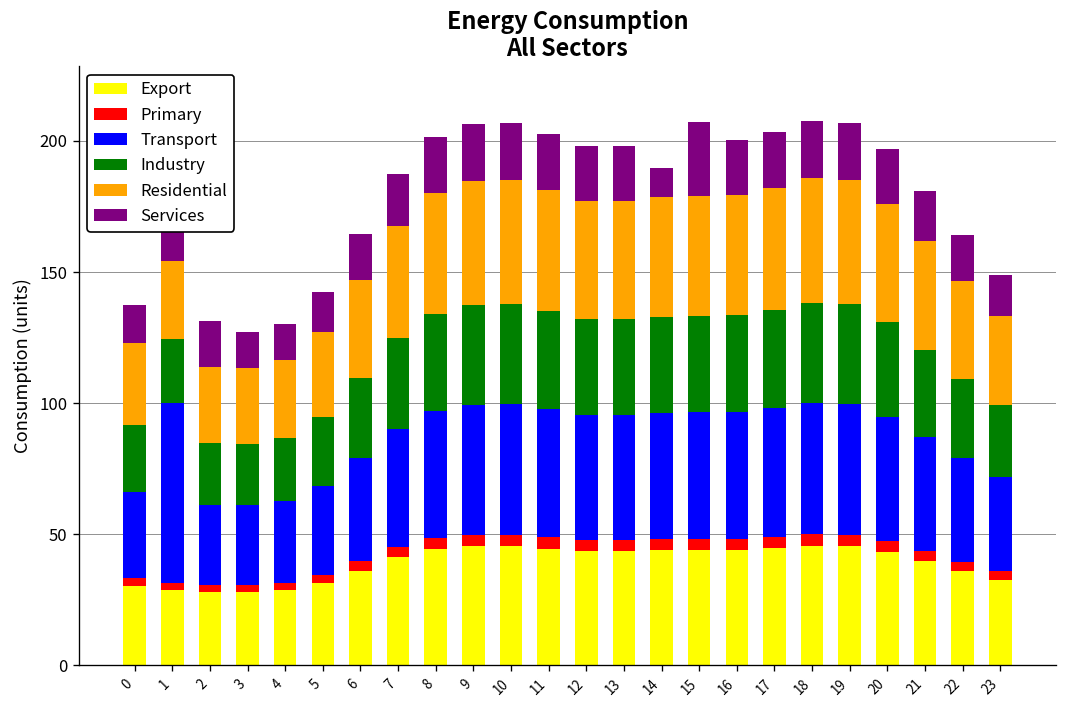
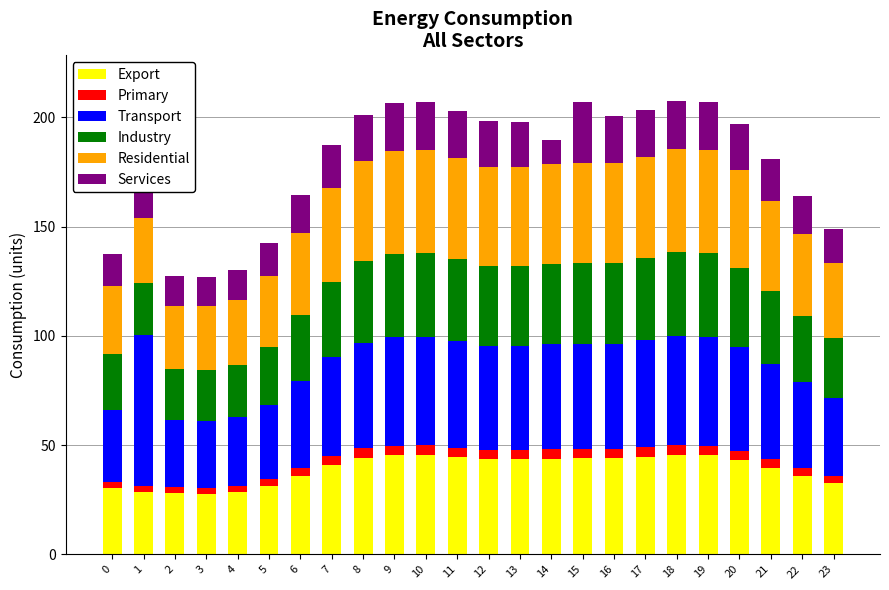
  {
    "Export": {
      "0": 30,
      "1": 29,
      "2": 28,
      "3": 28,
      "4": 29,
      "5": 31,
      "6": 36,
      "7": 41,
      "8": 44,
      "9": 45,
      "10": 45,
      "11": 45,
      "12": 43,
      "13": 43,
      "14": 44,
      "15": 44,
      "16": 44,
      "17": 45,
      "18": 46,
      "19": 45,
      "20": 43,
      "21": 40,
      "22": 36,
      "23": 33
    },
    "Primary": {
      "0": 3,
      "1": 3,
      "2": 3,
      "3": 3,
      "4": 3,
      "5": 3,
      "6": 4,
      "7": 4,
      "8": 4,
      "9": 4,
      "10": 4,
      "11": 4,
      "12": 4,
      "13": 4,
      "14": 4,
      "15": 4,
      "16": 4,
      "17": 4,
      "18": 4,
      "19": 4,
      "20": 4,
      "21": 4,
      "22": 4,
      "23": 3
    },
    "Transport": {
      "0": 33,
      "1": 69,
      "2": 31,
      "3": 31,
      "4": 31,
      "5": 34,
      "6": 40,
      "7": 45,
      "8": 48,
      "9": 50,
      "10": 50,
      "11": 49,
      "12": 48,
      "13": 48,
      "14": 48,
      "15": 48,
      "16": 48,
      "17": 49,
      "18": 50,
      "19": 50,
      "20": 47,
      "21": 44,
      "22": 39,
      "23": 36
    },
    "Industry": {
      "0": 25,
      "1": 24,
      "2": 23,
      "3": 23,
      "4": 24,
      "5": 26,
      "6": 30,
      "7": 35,
      "8": 37,
      "9": 38,
      "10": 38,
      "11": 37,
      "12": 37,
      "13": 37,
      "14": 37,
      "15": 37,
      "16": 37,
      "17": 38,
      "18": 38,
      "19": 38,
      "20": 36,
      "21": 33,
      "22": 30,
      "23": 27
    },
    "Residential": {
      "0": 31,
      "1": 30,
      "2": 29,
      "3": 29,
      "4": 30,
      "5": 33,
      "6": 38,
      "7": 43,
      "8": 46,
      "9": 47,
      "10": 47,
      "11": 46,
      "12": 45,
      "13": 45,
      "14": 46,
      "15": 46,
      "16": 46,
      "17": 46,
      "18": 47,
      "19": 47,
      "20": 45,
      "21": 41,
      "22": 37,
      "23": 34
    },
    "Services": {
      "0": 15,
-     "2": 18,
+     "2": 13,
      "3": 13,
      "4": 14,
      "5": 15,
      "6": 17,
      "7": 20,
      "8": 21,
      "9": 22,
      "10": 22,
      "11": 21,
      "12": 21,
      "13": 21,
      "14": 11,
      "15": 28,
      "16": 21,
      "17": 22,
      "18": 22,
      "19": 22,
      "20": 21,
      "21": 19,
      "22": 17,
      "23": 16
    }
  }
